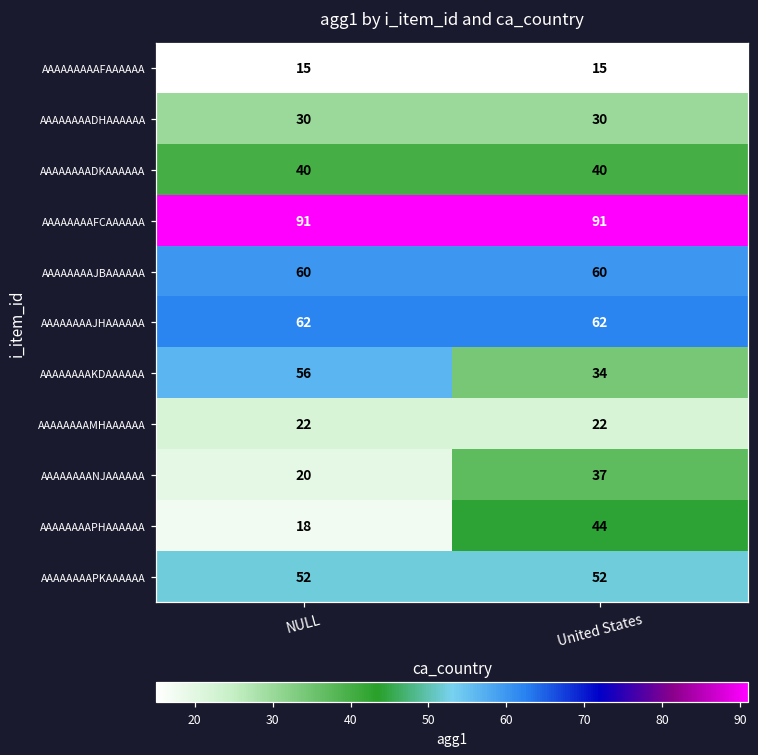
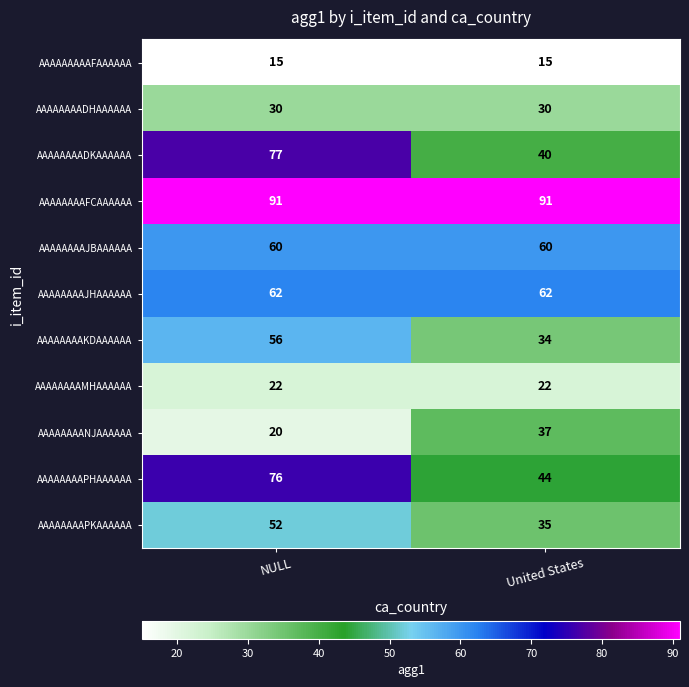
  {
    "AAAAAAAAAFAAAAAA": {
      "NULL": 15,
      "United States": 15
    },
    "AAAAAAAADHAAAAAA": {
      "NULL": 30,
      "United States": 30
    },
    "AAAAAAAADKAAAAAA": {
-     "NULL": 40,
+     "NULL": 77,
      "United States": 40
    },
    "AAAAAAAAFCAAAAAA": {
      "NULL": 91,
      "United States": 91
    },
    "AAAAAAAAJBAAAAAA": {
      "NULL": 60,
      "United States": 60
    },
    "AAAAAAAAJHAAAAAA": {
      "NULL": 62,
      "United States": 62
    },
    "AAAAAAAAKDAAAAAA": {
      "NULL": 56,
      "United States": 34
    },
    "AAAAAAAAMHAAAAAA": {
      "NULL": 22,
      "United States": 22
    },
    "AAAAAAAANJAAAAAA": {
      "NULL": 20,
      "United States": 37
    },
    "AAAAAAAAPHAAAAAA": {
-     "NULL": 18,
+     "NULL": 76,
      "United States": 44
    },
    "AAAAAAAAPKAAAAAA": {
      "NULL": 52,
-     "United States": 52
+     "United States": 35
    }
  }
